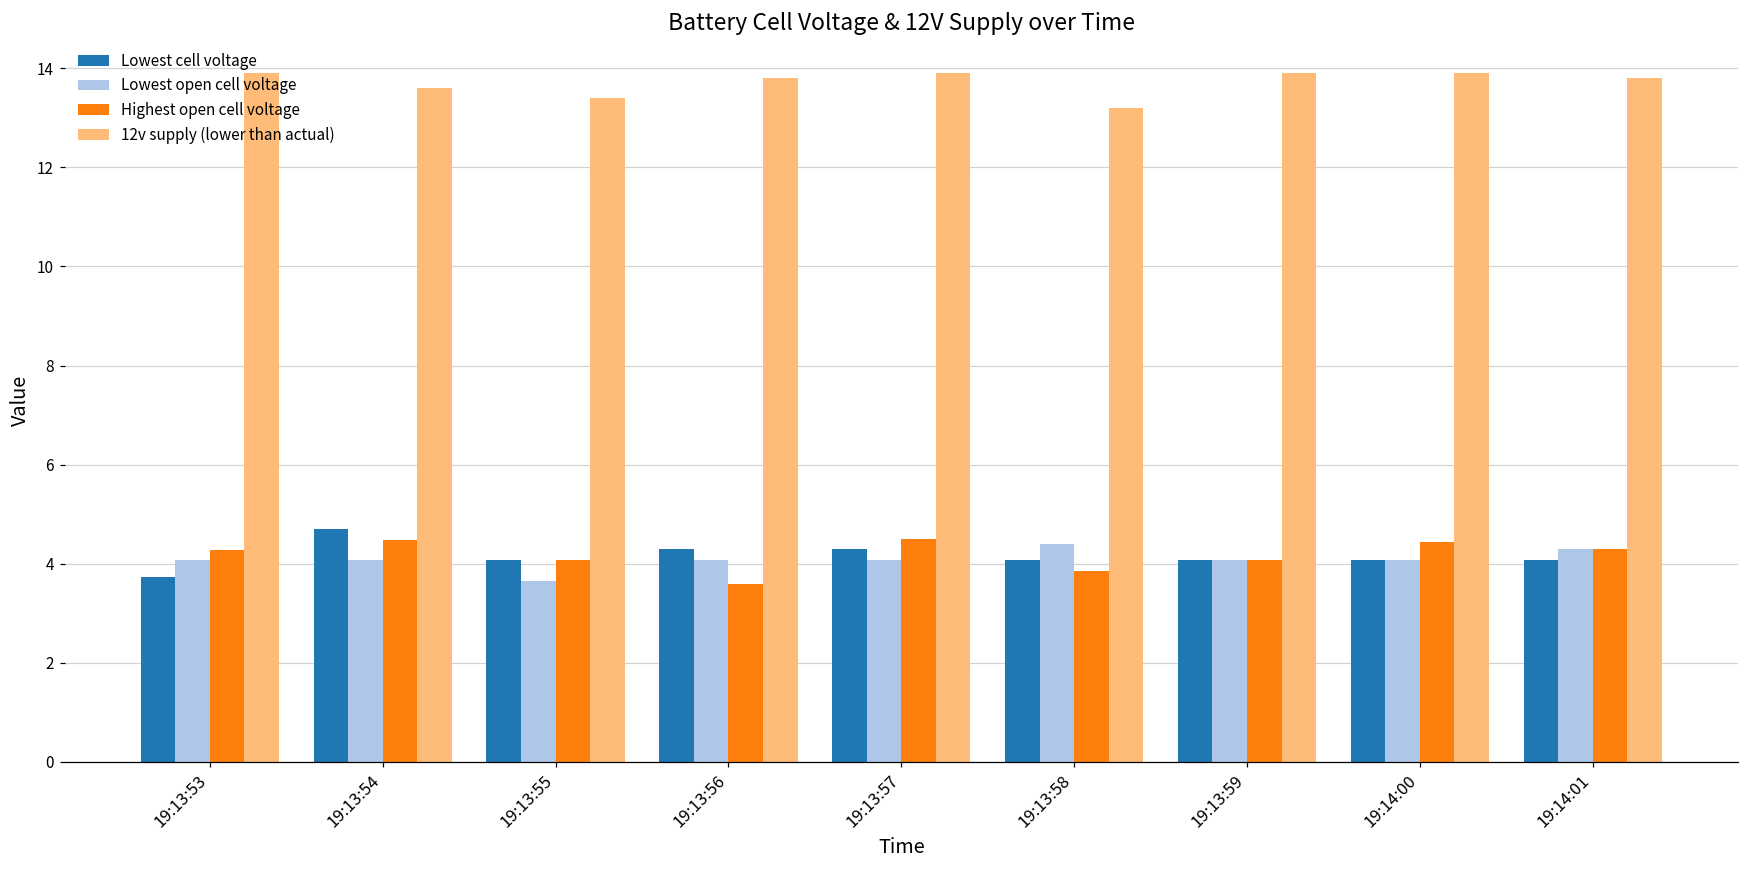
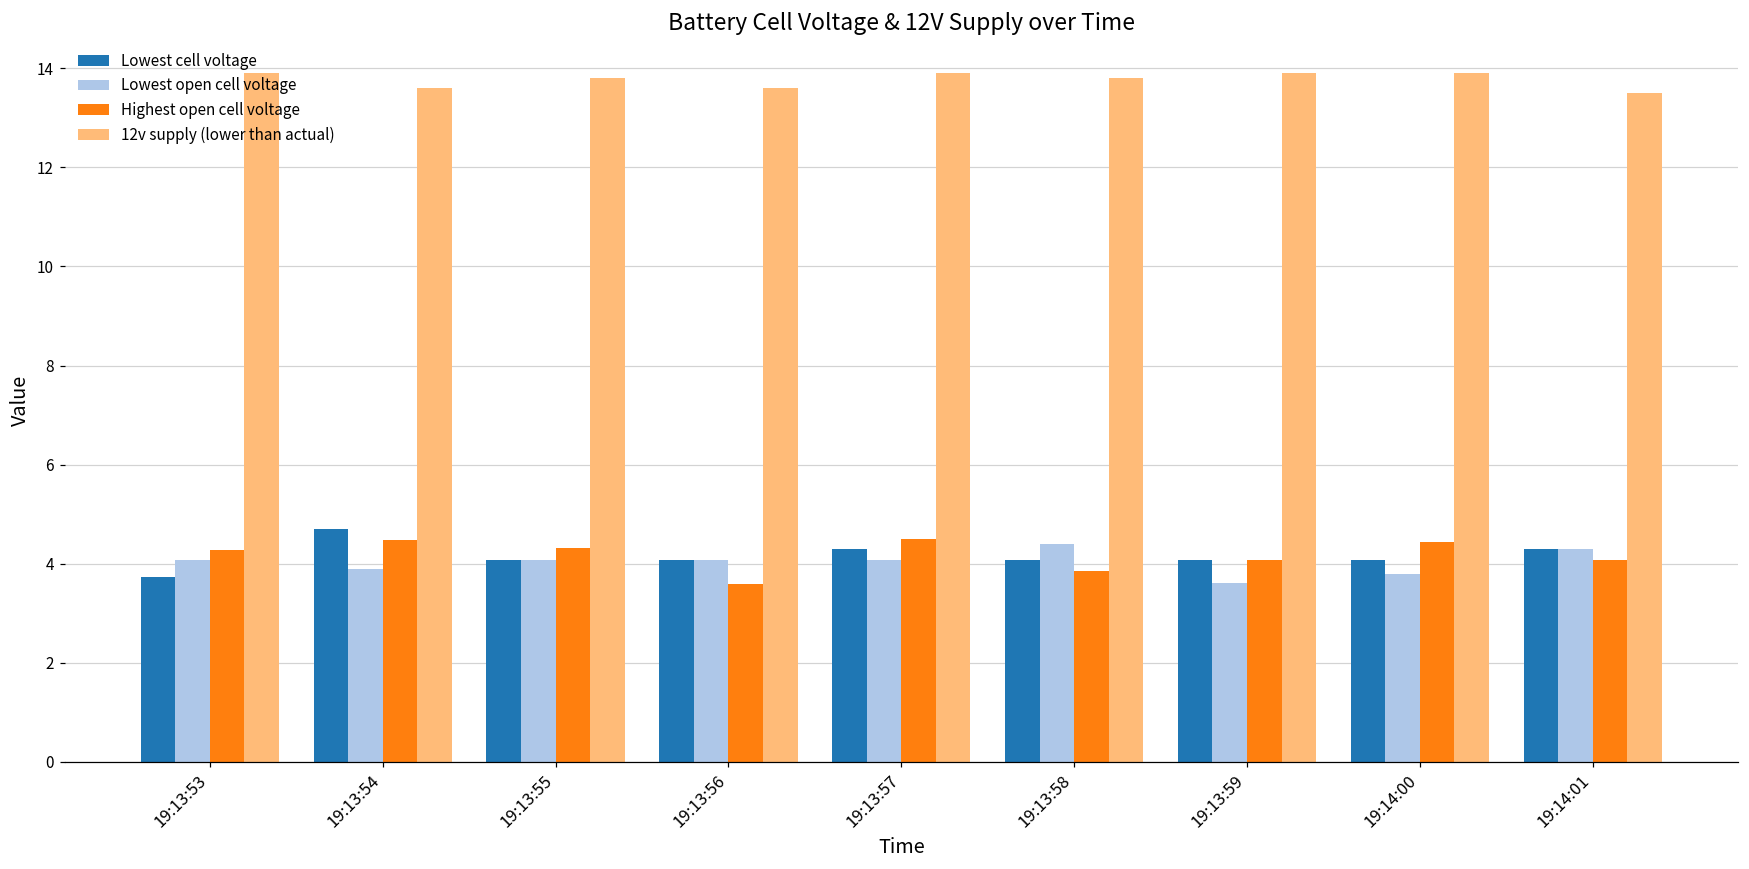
  {
    "Lowest cell voltage": {
      "19:13:53": 3.7,
      "19:13:54": 4.7,
      "19:13:55": 4.1,
-     "19:13:56": 4.3,
+     "19:13:56": 4.1,
      "19:13:57": 4.3,
      "19:13:58": 4.1,
      "19:13:59": 4.1,
      "19:14:00": 4.1,
-     "19:14:01": 4.1
+     "19:14:01": 4.3
    },
    "Lowest open cell voltage": {
      "19:13:53": 4.1,
-     "19:13:54": 4.1,
-     "19:13:55": 3.6,
+     "19:13:54": 3.9,
+     "19:13:55": 4.1,
      "19:13:56": 4.1,
      "19:13:57": 4.1,
      "19:13:58": 4.4,
-     "19:13:59": 4.1,
-     "19:14:00": 4.1,
+     "19:13:59": 3.6,
+     "19:14:00": 3.8,
      "19:14:01": 4.3
    },
    "Highest open cell voltage": {
      "19:13:53": 4.3,
      "19:13:54": 4.5,
-     "19:13:55": 4.1,
+     "19:13:55": 4.3,
      "19:13:56": 3.6,
      "19:13:57": 4.5,
      "19:13:58": 3.8,
      "19:13:59": 4.1,
      "19:14:00": 4.4,
-     "19:14:01": 4.3
+     "19:14:01": 4.1
    },
    "12v supply (lower than actual)": {
      "19:13:53": 13.9,
      "19:13:54": 13.6,
-     "19:13:55": 13.4,
-     "19:13:56": 13.8,
+     "19:13:55": 13.8,
+     "19:13:56": 13.6,
      "19:13:57": 13.9,
-     "19:13:58": 13.2,
+     "19:13:58": 13.8,
      "19:13:59": 13.9,
      "19:14:00": 13.9,
-     "19:14:01": 13.8
+     "19:14:01": 13.5
    }
  }
